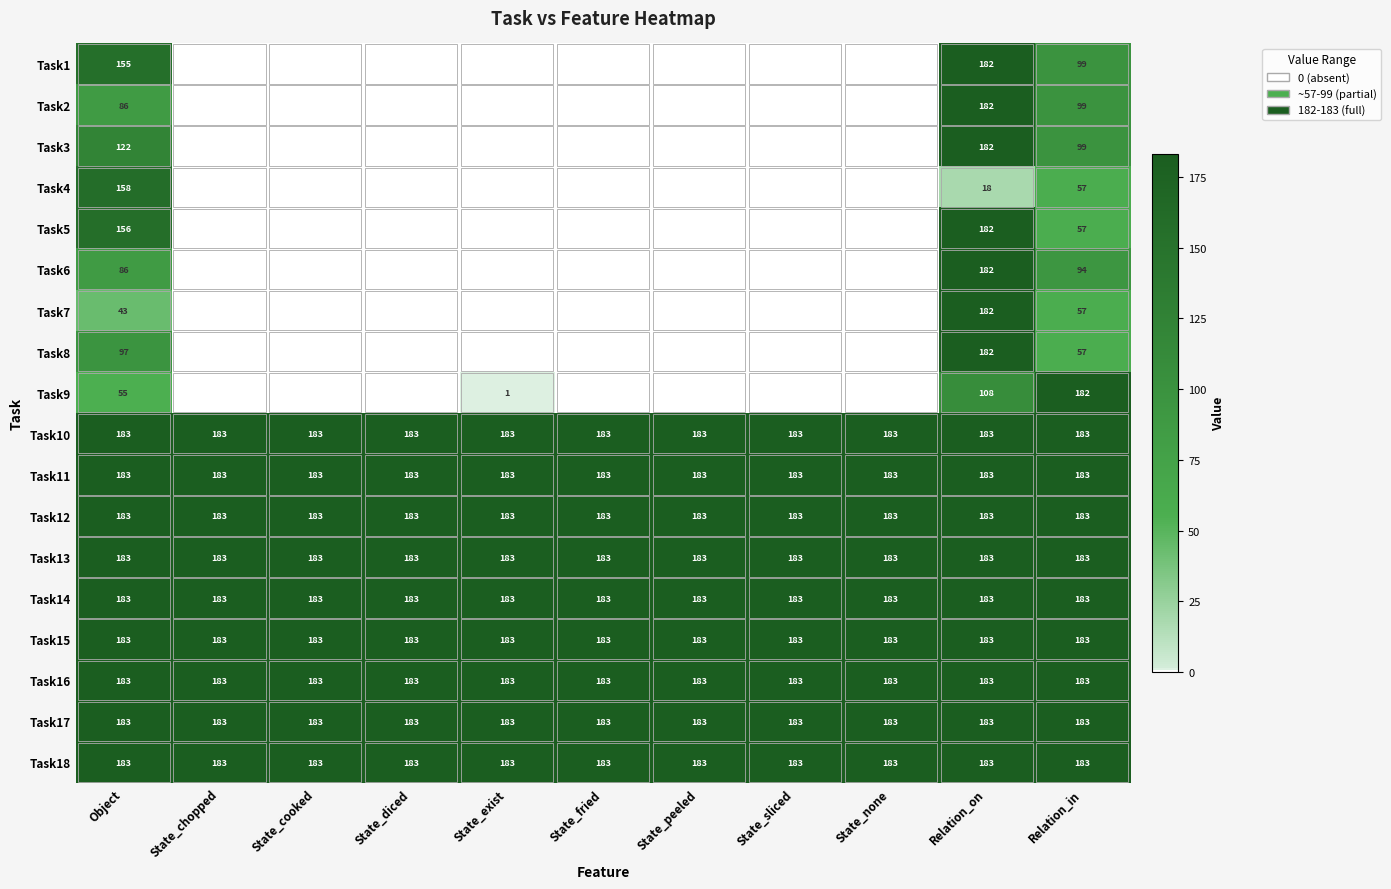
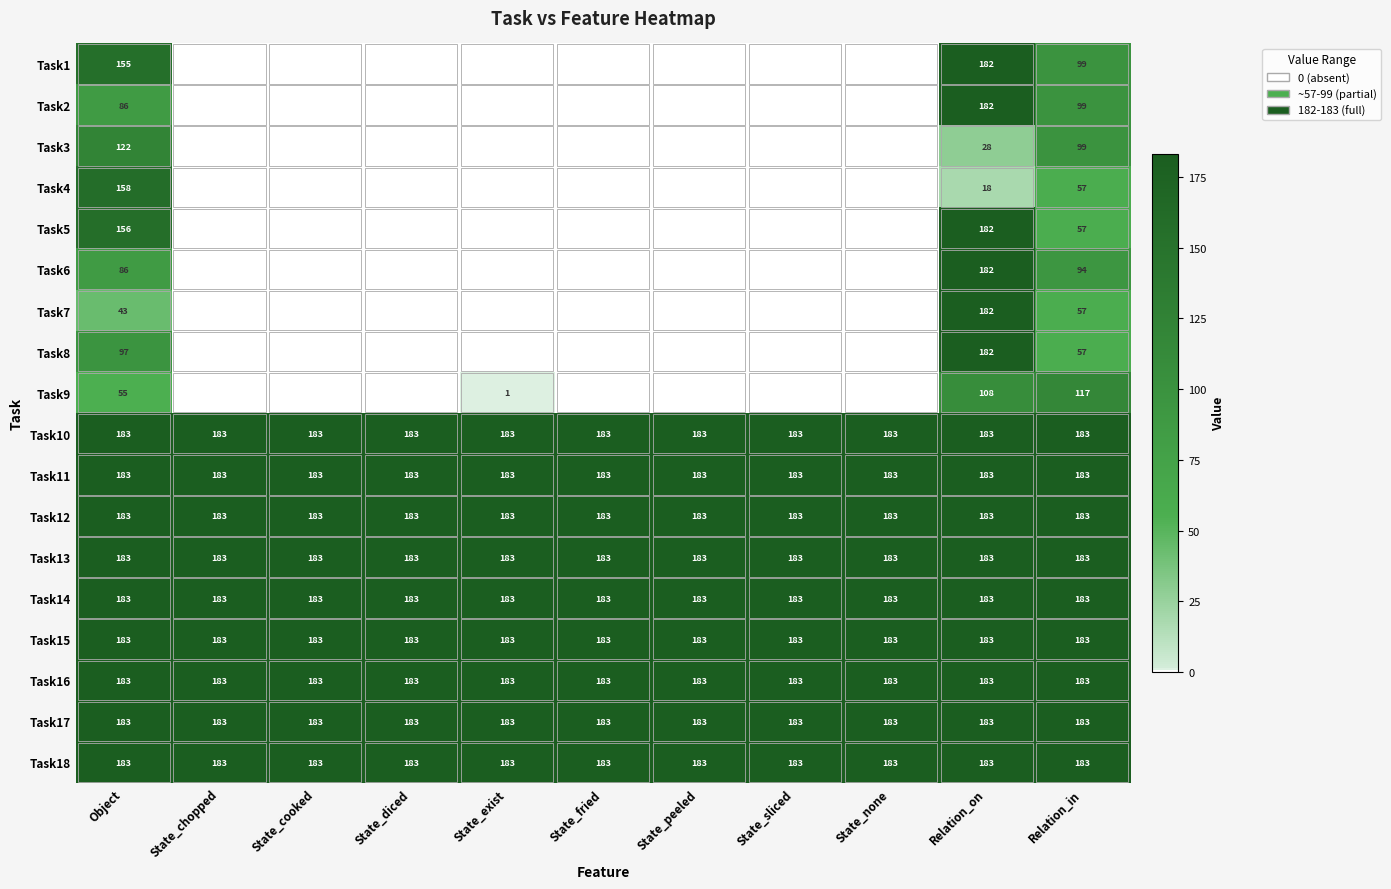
  {
    "Task1": {
      "Object": 155,
      "Relation_on": 182,
      "Relation_in": 99
    },
    "Task2": {
      "Object": 86,
      "Relation_on": 182,
      "Relation_in": 99
    },
    "Task3": {
      "Object": 122,
-     "Relation_on": 182,
+     "Relation_on": 28,
      "Relation_in": 99
    },
    "Task4": {
      "Object": 158,
      "Relation_on": 18,
      "Relation_in": 57
    },
    "Task5": {
      "Object": 156,
      "Relation_on": 182,
      "Relation_in": 57
    },
    "Task6": {
      "Object": 86,
      "Relation_on": 182,
      "Relation_in": 94
    },
    "Task7": {
      "Object": 43,
      "Relation_on": 182,
      "Relation_in": 57
    },
    "Task8": {
      "Object": 97,
      "Relation_on": 182,
      "Relation_in": 57
    },
    "Task9": {
      "Object": 55,
      "State_exist": 1,
      "Relation_on": 108,
-     "Relation_in": 182
+     "Relation_in": 117
    },
    "Task10": {
      "Object": 183,
      "State_chopped": 183,
      "State_cooked": 183,
      "State_diced": 183,
      "State_exist": 183,
      "State_fried": 183,
      "State_peeled": 183,
      "State_sliced": 183,
      "State_none": 183,
      "Relation_on": 183,
      "Relation_in": 183
    },
    "Task11": {
      "Object": 183,
      "State_chopped": 183,
      "State_cooked": 183,
      "State_diced": 183,
      "State_exist": 183,
      "State_fried": 183,
      "State_peeled": 183,
      "State_sliced": 183,
      "State_none": 183,
      "Relation_on": 183,
      "Relation_in": 183
    },
    "Task12": {
      "Object": 183,
      "State_chopped": 183,
      "State_cooked": 183,
      "State_diced": 183,
      "State_exist": 183,
      "State_fried": 183,
      "State_peeled": 183,
      "State_sliced": 183,
      "State_none": 183,
      "Relation_on": 183,
      "Relation_in": 183
    },
    "Task13": {
      "Object": 183,
      "State_chopped": 183,
      "State_cooked": 183,
      "State_diced": 183,
      "State_exist": 183,
      "State_fried": 183,
      "State_peeled": 183,
      "State_sliced": 183,
      "State_none": 183,
      "Relation_on": 183,
      "Relation_in": 183
    },
    "Task14": {
      "Object": 183,
      "State_chopped": 183,
      "State_cooked": 183,
      "State_diced": 183,
      "State_exist": 183,
      "State_fried": 183,
      "State_peeled": 183,
      "State_sliced": 183,
      "State_none": 183,
      "Relation_on": 183,
      "Relation_in": 183
    },
    "Task15": {
      "Object": 183,
      "State_chopped": 183,
      "State_cooked": 183,
      "State_diced": 183,
      "State_exist": 183,
      "State_fried": 183,
      "State_peeled": 183,
      "State_sliced": 183,
      "State_none": 183,
      "Relation_on": 183,
      "Relation_in": 183
    },
    "Task16": {
      "Object": 183,
      "State_chopped": 183,
      "State_cooked": 183,
      "State_diced": 183,
      "State_exist": 183,
      "State_fried": 183,
      "State_peeled": 183,
      "State_sliced": 183,
      "State_none": 183,
      "Relation_on": 183,
      "Relation_in": 183
    },
    "Task17": {
      "Object": 183,
      "State_chopped": 183,
      "State_cooked": 183,
      "State_diced": 183,
      "State_exist": 183,
      "State_fried": 183,
      "State_peeled": 183,
      "State_sliced": 183,
      "State_none": 183,
      "Relation_on": 183,
      "Relation_in": 183
    },
    "Task18": {
      "Object": 183,
      "State_chopped": 183,
      "State_cooked": 183,
      "State_diced": 183,
      "State_exist": 183,
      "State_fried": 183,
      "State_peeled": 183,
      "State_sliced": 183,
      "State_none": 183,
      "Relation_on": 183,
      "Relation_in": 183
    }
  }
